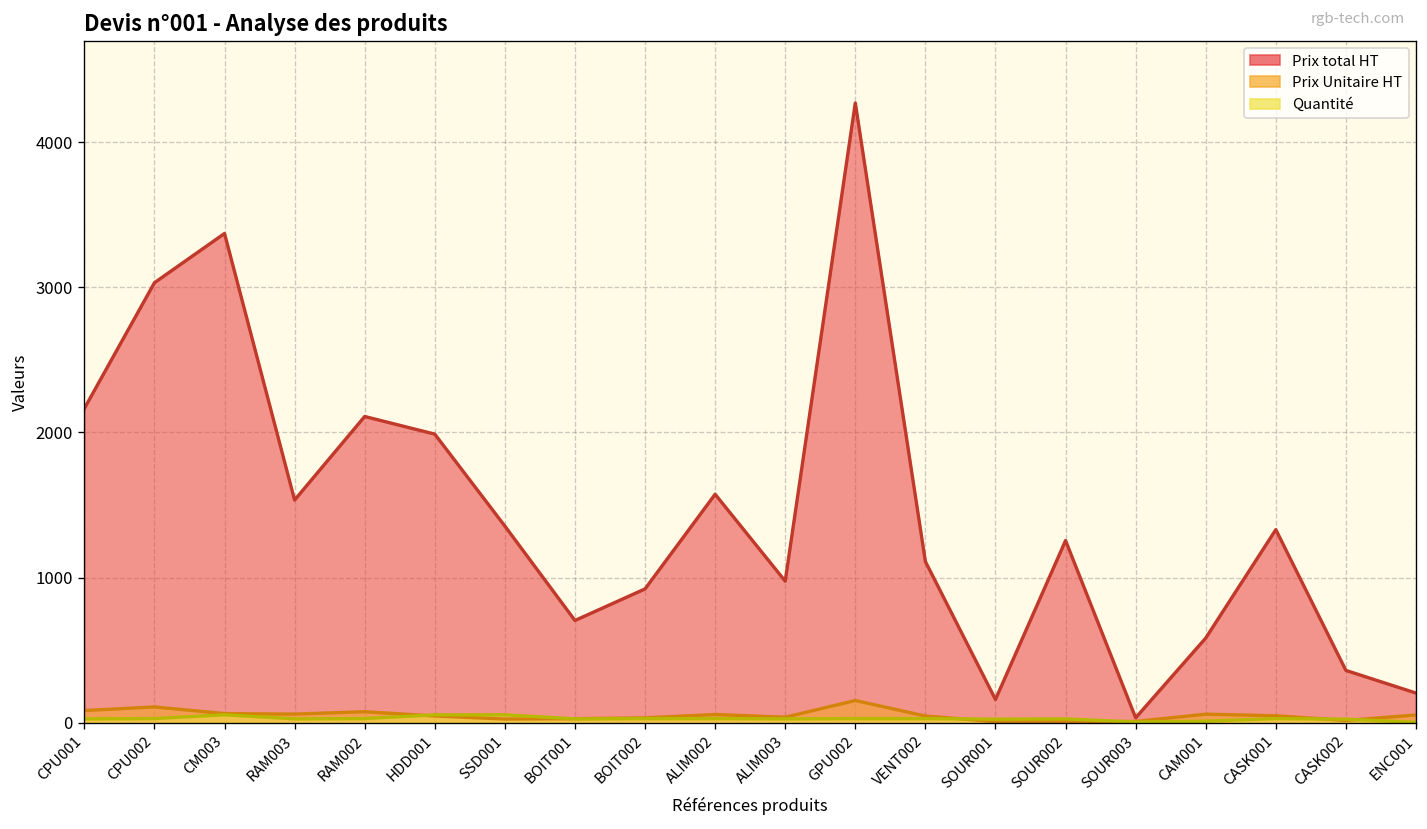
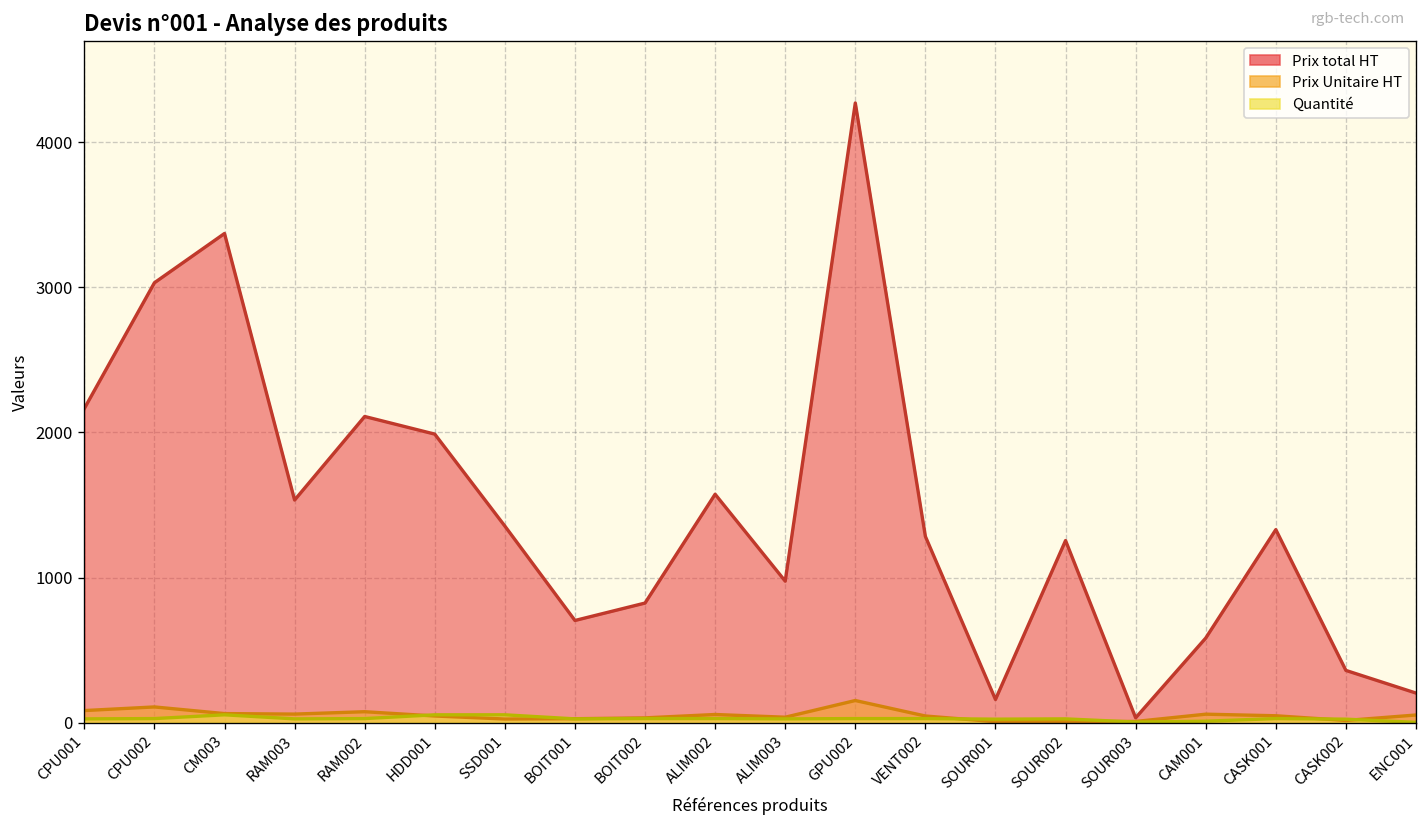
  {
    "Prix total HT": {
      "CPU001": 2160,
      "CPU002": 3030,
      "CM003": 3370,
      "RAM003": 1530,
      "RAM002": 2110,
      "HDD001": 1990,
      "SSD001": 1350,
      "BOIT001": 700,
-     "BOIT002": 920,
+     "BOIT002": 820,
      "ALIM002": 1570,
      "ALIM003": 980,
      "GPU002": 4270,
-     "VENT002": 1110,
+     "VENT002": 1280,
      "SOUR001": 160,
      "SOUR002": 1250,
      "SOUR003": 30,
      "CAM001": 580,
      "CASK001": 1330,
      "CASK002": 360,
      "ENC001": 200
    }
  }
